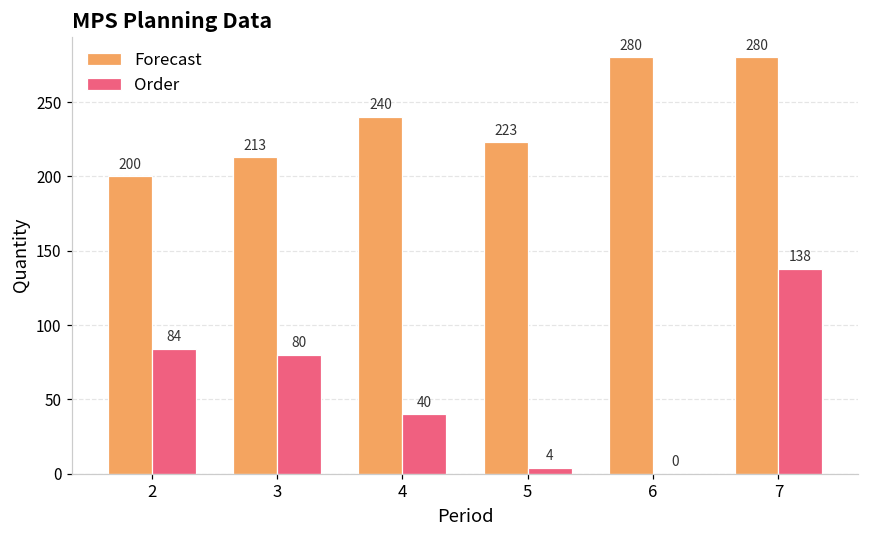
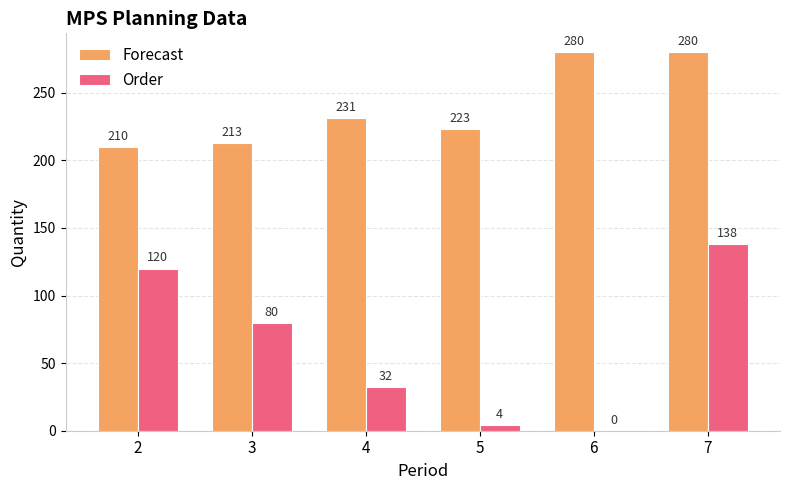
  {
    "Forecast": {
-     "2": 200,
+     "2": 210,
      "3": 213,
-     "4": 240,
+     "4": 231,
      "5": 223,
      "6": 280,
      "7": 280
    },
    "Order": {
-     "2": 84,
+     "2": 120,
      "3": 80,
-     "4": 40,
+     "4": 32,
      "5": 4,
      "6": 0,
      "7": 138
    }
  }
